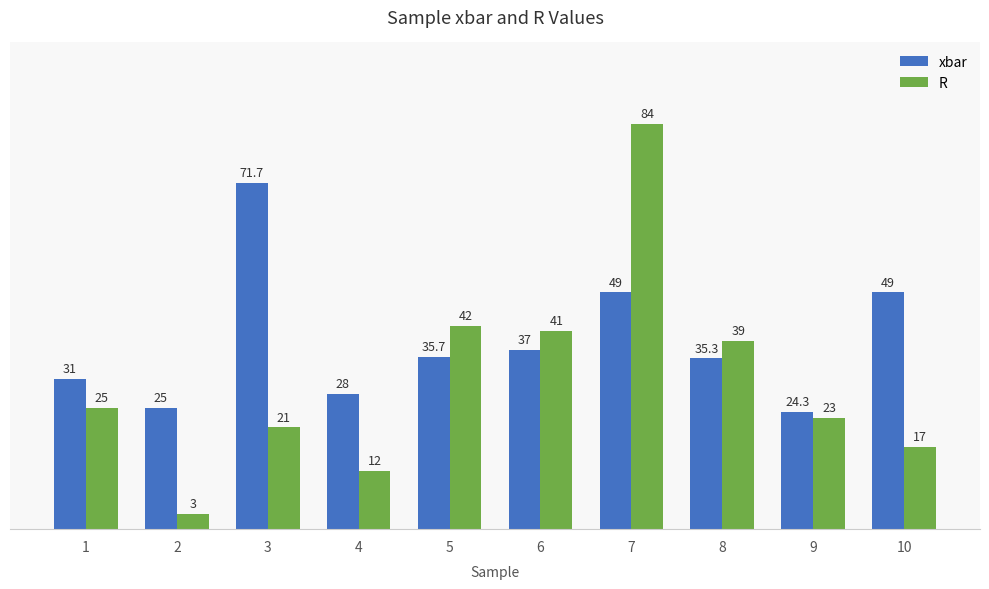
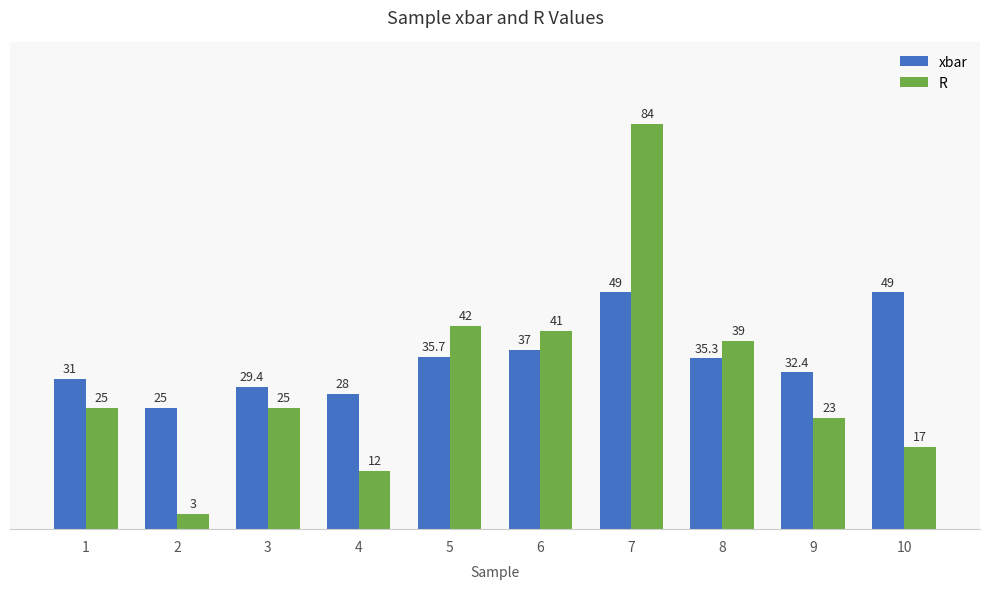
  {
    "xbar": {
      "1": 31,
      "2": 25,
-     "3": 71.7,
+     "3": 29.4,
      "4": 28,
      "5": 35.7,
      "6": 37,
      "7": 49,
      "8": 35.3,
-     "9": 24.3,
+     "9": 32.4,
      "10": 49
    },
    "R": {
      "1": 25,
      "2": 3,
-     "3": 21,
+     "3": 25,
      "4": 12,
      "5": 42,
      "6": 41,
      "7": 84,
      "8": 39,
      "9": 23,
      "10": 17
    }
  }
